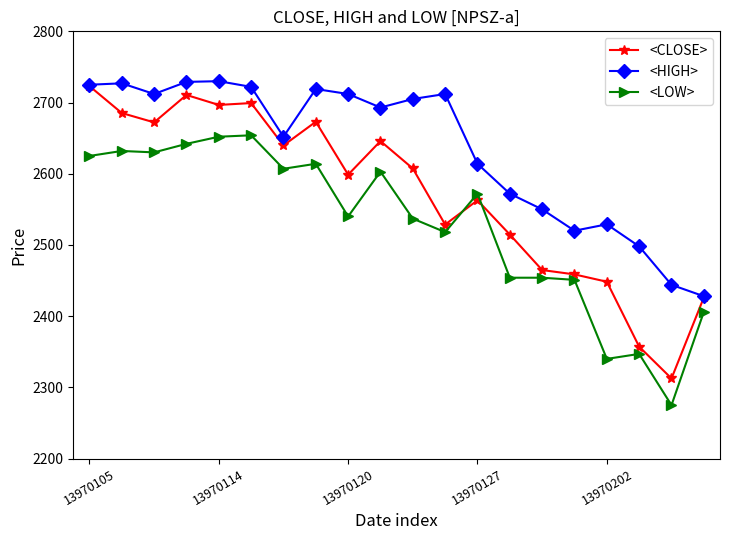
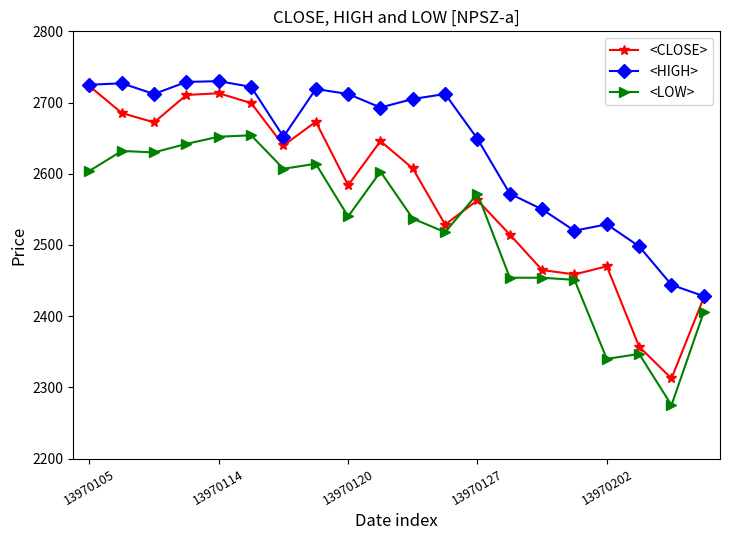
  {
    "<CLOSE>": {
-     "13970114": 2700,
-     "13970120": 2600,
+     "13970114": 2710,
+     "13970120": 2580,
      "13970127": 2560,
-     "13970202": 2450
+     "13970202": 2470
    },
    "<HIGH>": {
      "13970114": 2730,
      "13970120": 2710,
-     "13970127": 2610,
+     "13970127": 2650,
      "13970202": 2530
    },
    "<LOW>": {
-     "13970105": 2630,
+     "13970105": 2600,
      "13970114": 2650,
      "13970120": 2540,
      "13970127": 2570,
      "13970202": 2340
    }
  }
